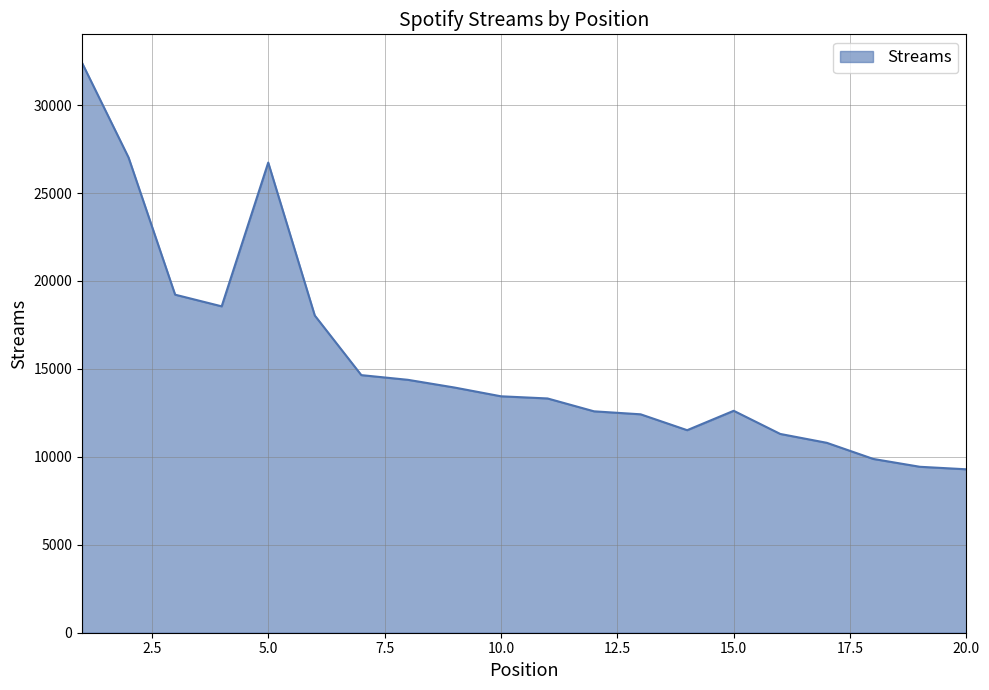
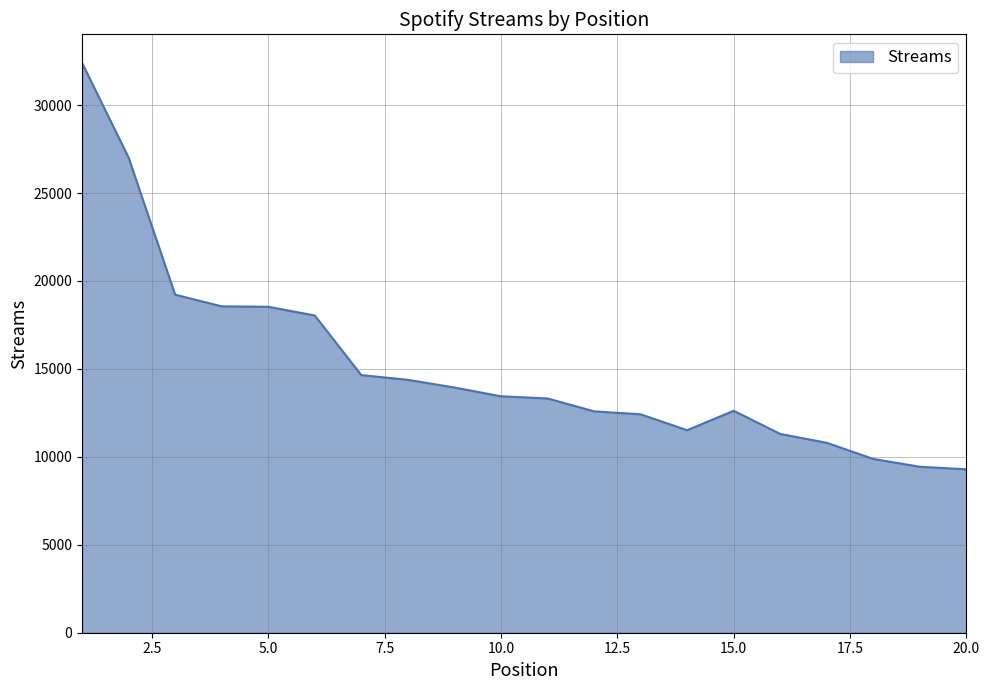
  {
-   "5.0": 26700,
+   "5.0": 18500,
    "10.0": 13400,
    "15.0": 12600,
    "20.0": 9300
  }
